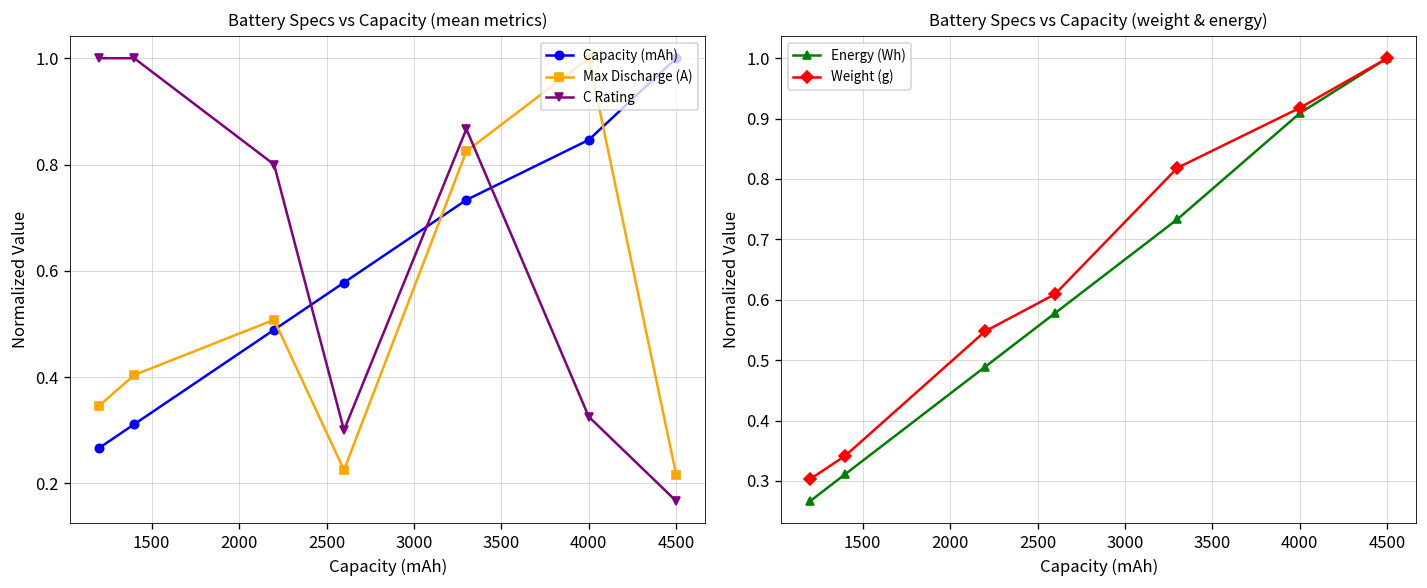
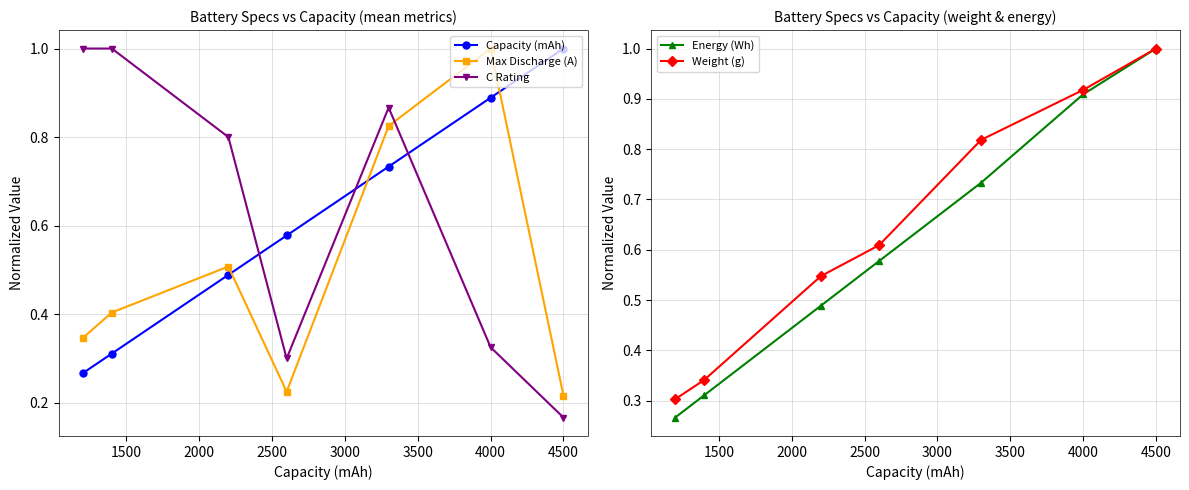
  {
    "Battery Specs vs Capacity (mean metrics)": {
      "Capacity (mAh)": {
-       "4000": 0.85
+       "4000": 0.89
      },
      "Max Discharge (A)": {
        "4500": 0.22
      },
      "C Rating": {
        "4000": 0.33,
        "4500": 0.17
      }
    },
    "Battery Specs vs Capacity (weight & energy)": {
      "Energy (Wh)": {
        "4000": 0.91
      },
      "Weight (g)": {
        "4000": 0.92
      }
    }
  }
